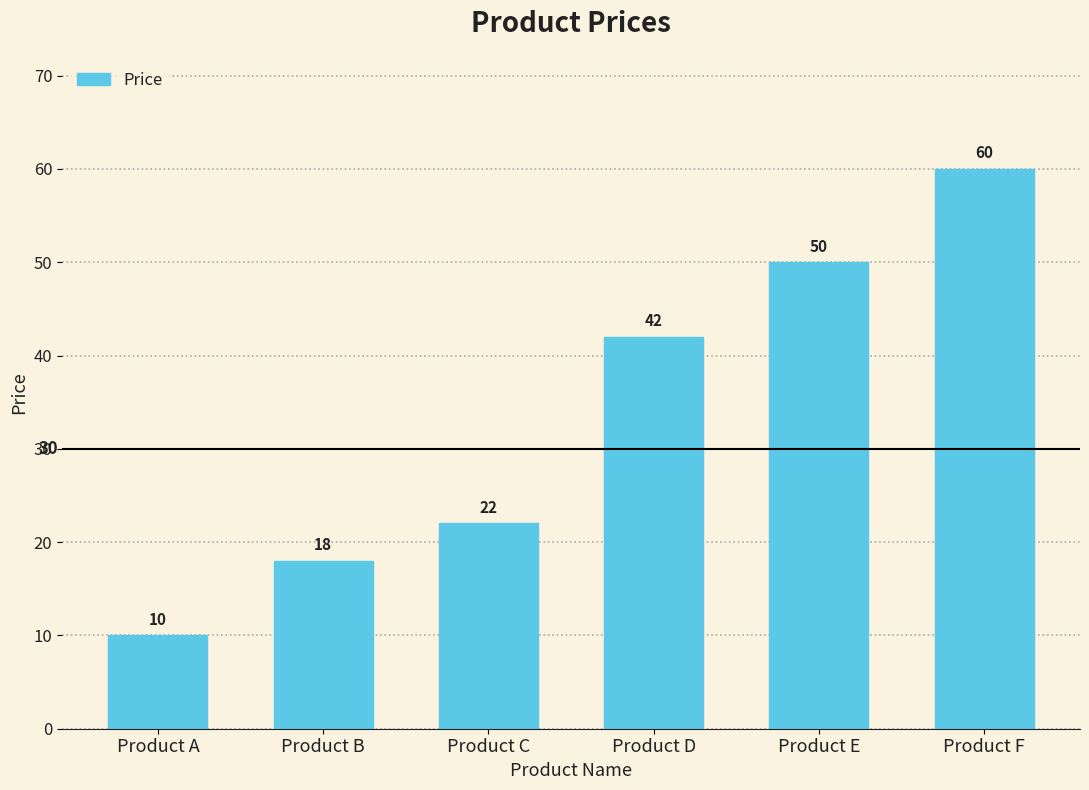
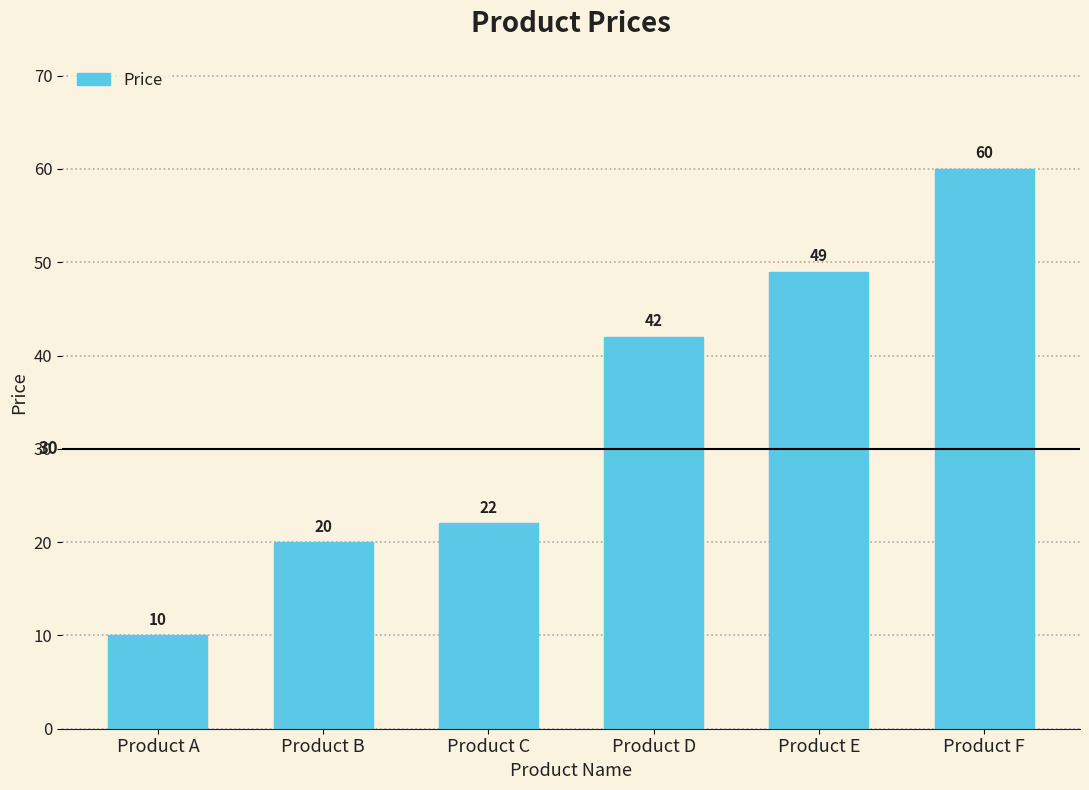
  {
    "Product A": 10,
-   "Product B": 18,
+   "Product B": 20,
    "Product C": 22,
    "Product D": 42,
-   "Product E": 50,
+   "Product E": 49,
    "Product F": 60
  }
